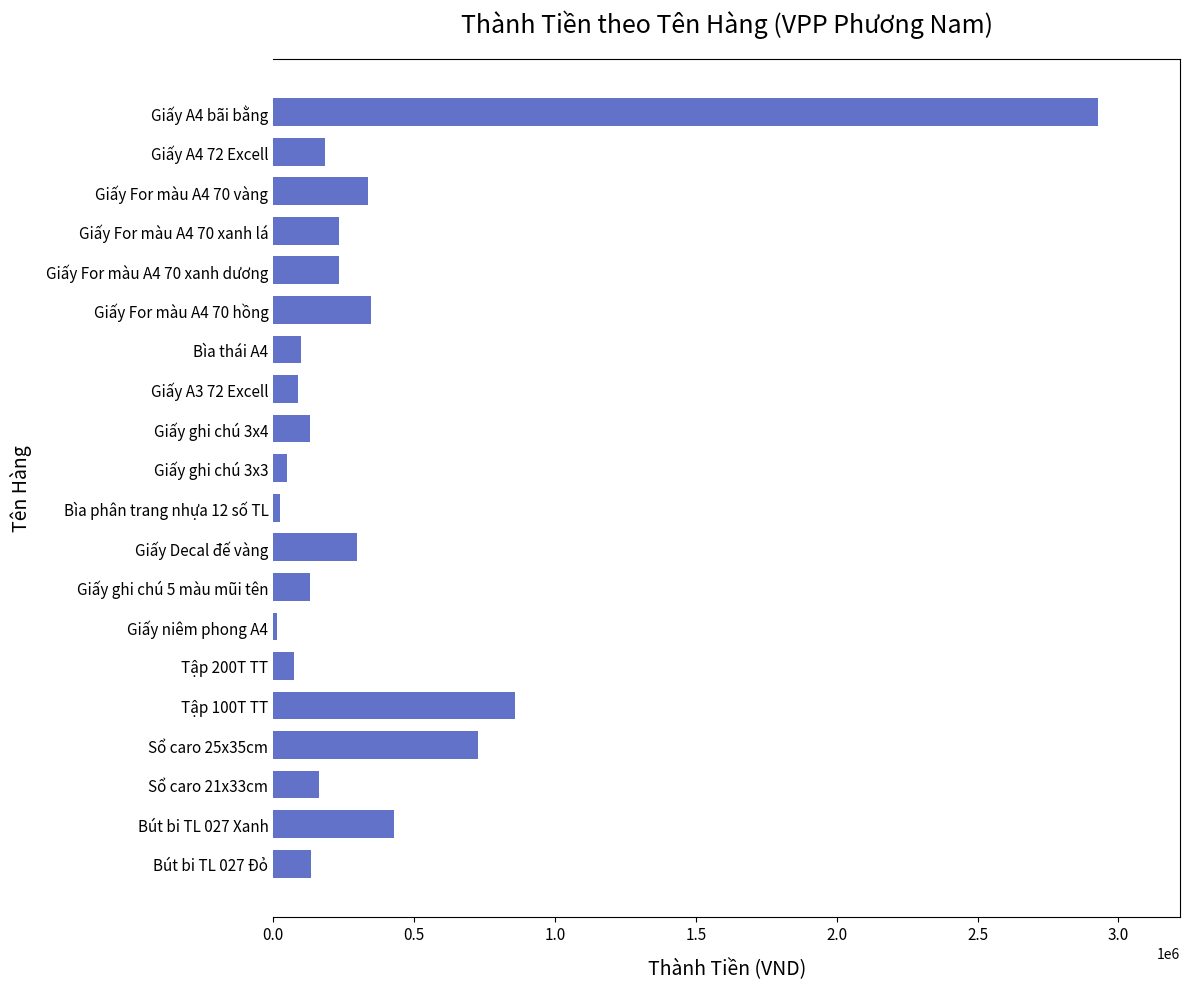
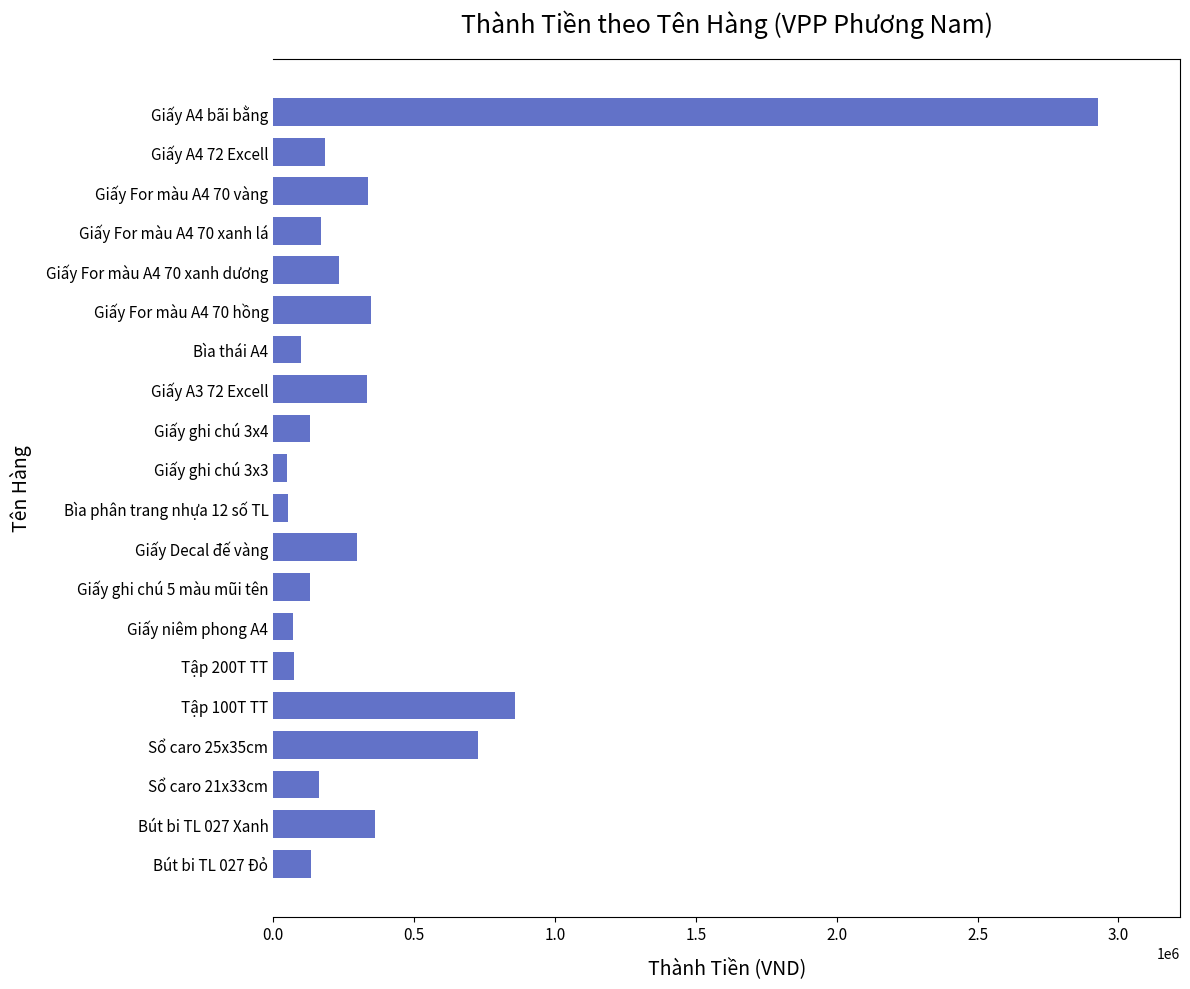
  {
    "Giấy A4 bãi bằng": 2930000,
    "Giấy A4 72 Excell": 180000,
    "Giấy For màu A4 70 vàng": 340000,
-   "Giấy For màu A4 70 xanh lá": 230000,
+   "Giấy For màu A4 70 xanh lá": 170000,
    "Giấy For màu A4 70 xanh dương": 230000,
    "Giấy For màu A4 70 hồng": 350000,
    "Bìa thái A4": 100000,
-   "Giấy A3 72 Excell": 90000,
+   "Giấy A3 72 Excell": 330000,
    "Giấy ghi chú 3x4": 130000,
    "Giấy ghi chú 3x3": 50000,
-   "Bìa phân trang nhựa 12 số TL": 20000,
+   "Bìa phân trang nhựa 12 số TL": 50000,
    "Giấy Decal đế vàng": 300000,
    "Giấy ghi chú 5 màu mũi tên": 130000,
-   "Giấy niêm phong A4": 10000,
+   "Giấy niêm phong A4": 70000,
    "Tập 200T TT": 70000,
    "Tập 100T TT": 860000,
    "Sổ caro 25x35cm": 730000,
    "Sổ caro 21x33cm": 160000,
-   "Bút bi TL 027 Xanh": 430000,
+   "Bút bi TL 027 Xanh": 360000,
    "Bút bi TL 027 Đỏ": 130000
  }
